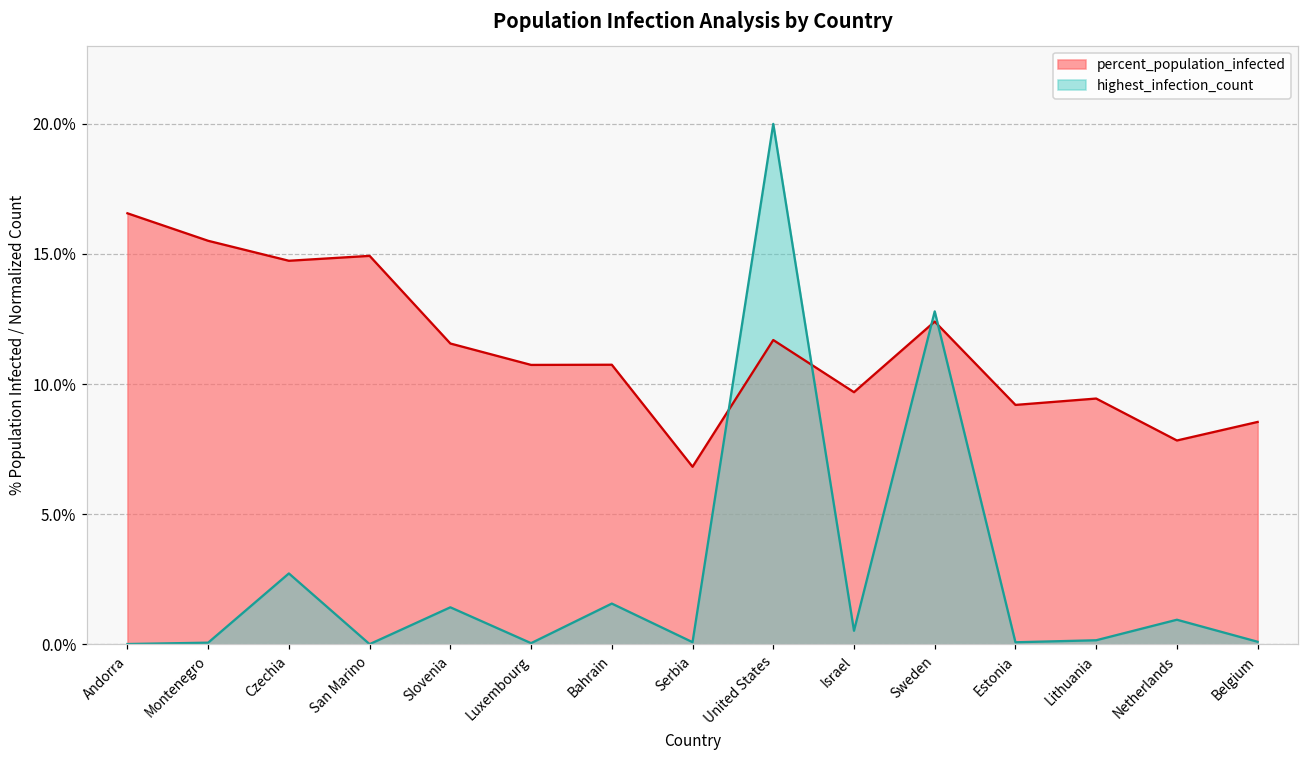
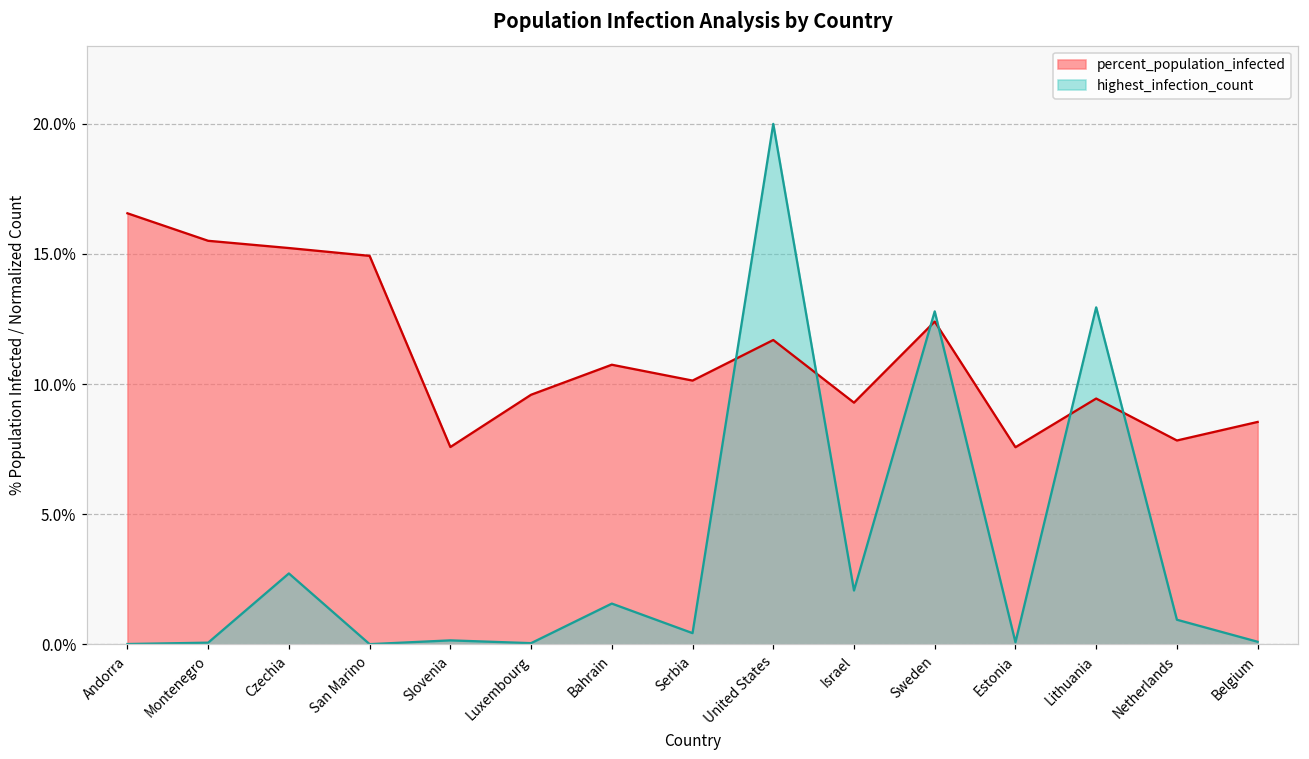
  {
    "percent_population_infected": {
      "Andorra": "16.6%",
      "Montenegro": "15.5%",
-     "Czechia": "14.7%",
+     "Czechia": "15.2%",
      "San Marino": "14.9%",
-     "Slovenia": "11.6%",
-     "Luxembourg": "10.7%",
+     "Slovenia": "7.6%",
+     "Luxembourg": "9.6%",
      "Bahrain": "10.7%",
-     "Serbia": "6.8%",
+     "Serbia": "10.1%",
      "United States": "11.7%",
-     "Israel": "9.7%",
+     "Israel": "9.3%",
      "Sweden": "12.4%",
-     "Estonia": "9.2%",
+     "Estonia": "7.6%",
      "Lithuania": "9.4%",
      "Netherlands": "7.8%",
      "Belgium": "8.5%"
    },
    "highest_infection_count": {
      "Andorra": "0.0%",
      "Montenegro": "0.1%",
      "Czechia": "2.7%",
      "San Marino": "0.0%",
-     "Slovenia": "1.4%",
+     "Slovenia": "0.1%",
      "Luxembourg": "0.0%",
      "Bahrain": "1.6%",
-     "Serbia": "0.1%",
+     "Serbia": "0.4%",
      "United States": "20.0%",
-     "Israel": "0.5%",
+     "Israel": "2.1%",
      "Sweden": "12.8%",
      "Estonia": "0.1%",
-     "Lithuania": "0.2%",
+     "Lithuania": "12.9%",
      "Netherlands": "0.9%",
      "Belgium": "0.1%"
    }
  }
